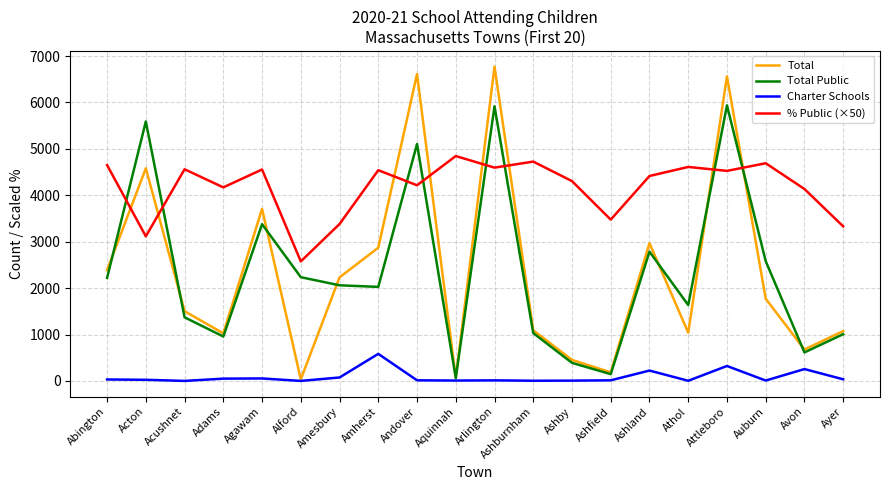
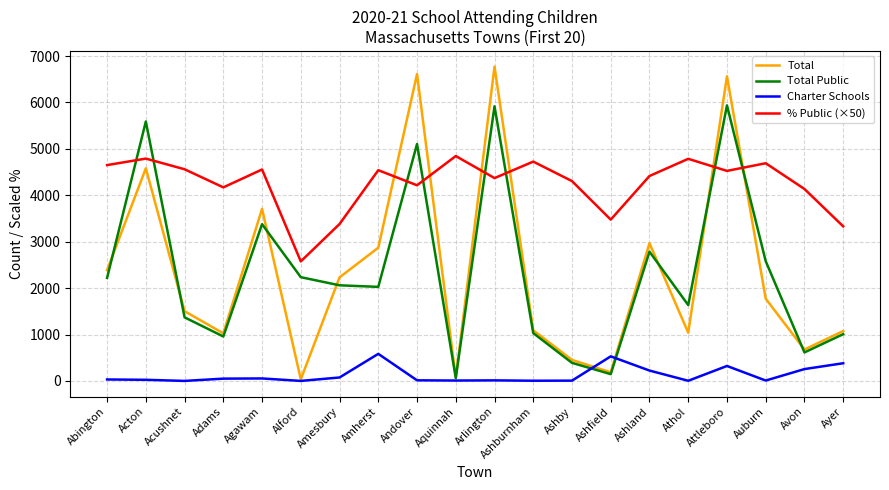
  {
    "Total": {
      "Abington": 2400,
      "Acton": 4600,
      "Acushnet": 1500,
      "Adams": 1000,
      "Agawam": 3700,
      "Amesbury": 2200,
      "Amherst": 2900,
      "Andover": 6600,
      "Arlington": 6800,
      "Ashburnham": 1100,
      "Ashby": 500,
      "Ashland": 3000,
      "Athol": 1000,
      "Attleboro": 6600,
      "Auburn": 1800,
      "Avon": 700,
      "Ayer": 1100
    },
    "Total Public": {
      "Abington": 2200,
      "Acton": 5600,
      "Acushnet": 1400,
      "Adams": 1000,
      "Agawam": 3400,
      "Alford": 2200,
      "Amesbury": 2100,
      "Amherst": 2000,
      "Andover": 5100,
      "Arlington": 5900,
      "Ashburnham": 1000,
      "Ashby": 400,
      "Ashland": 2800,
      "Athol": 1600,
      "Attleboro": 5900,
      "Auburn": 2600,
      "Avon": 600,
      "Ayer": 1000
    },
    "Charter Schools": {
      "Abington": 0,
      "Acton": 0,
      "Acushnet": 0,
      "Adams": 0,
      "Agawam": 100,
      "Amesbury": 100,
      "Amherst": 600,
      "Andover": 0,
      "Arlington": 0,
      "Ashburnham": 0,
      "Ashby": 0,
-     "Ashfield": 0,
+     "Ashfield": 500,
      "Ashland": 200,
      "Athol": 0,
      "Attleboro": 300,
      "Auburn": 0,
      "Avon": 300,
-     "Ayer": 0
+     "Ayer": 400
    },
    "% Public (×50)": {
      "Abington": 4700,
-     "Acton": 3100,
+     "Acton": 4800,
      "Acushnet": 4600,
      "Adams": 4200,
      "Agawam": 4600,
      "Alford": 2600,
      "Amesbury": 3400,
      "Amherst": 4500,
      "Andover": 4200,
      "Aquinnah": 4800,
-     "Arlington": 4600,
+     "Arlington": 4400,
      "Ashburnham": 4700,
      "Ashby": 4300,
      "Ashfield": 3500,
      "Ashland": 4400,
-     "Athol": 4600,
+     "Athol": 4800,
      "Attleboro": 4500,
      "Auburn": 4700,
      "Avon": 4100,
      "Ayer": 3300
    }
  }
